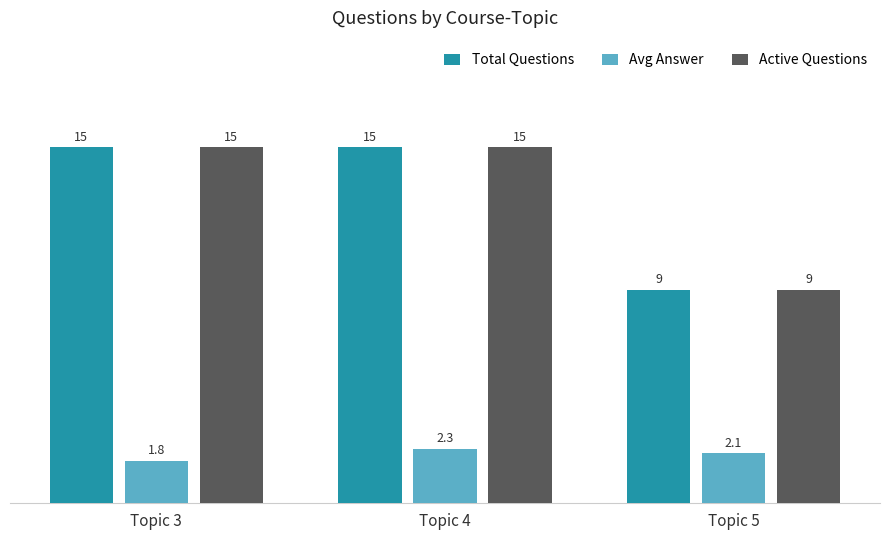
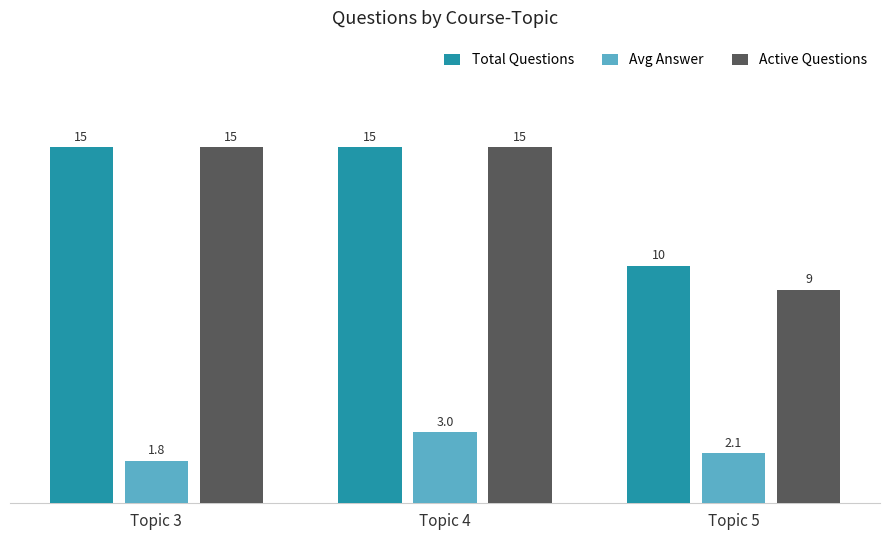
  {
    "Total Questions": {
      "Topic 3": 15,
      "Topic 4": 15,
-     "Topic 5": 9
+     "Topic 5": 10
    },
    "Avg Answer": {
      "Topic 3": 1.8,
-     "Topic 4": 2.3,
+     "Topic 4": 3.0,
      "Topic 5": 2.1
    },
    "Active Questions": {
      "Topic 3": 15,
      "Topic 4": 15,
      "Topic 5": 9
    }
  }
